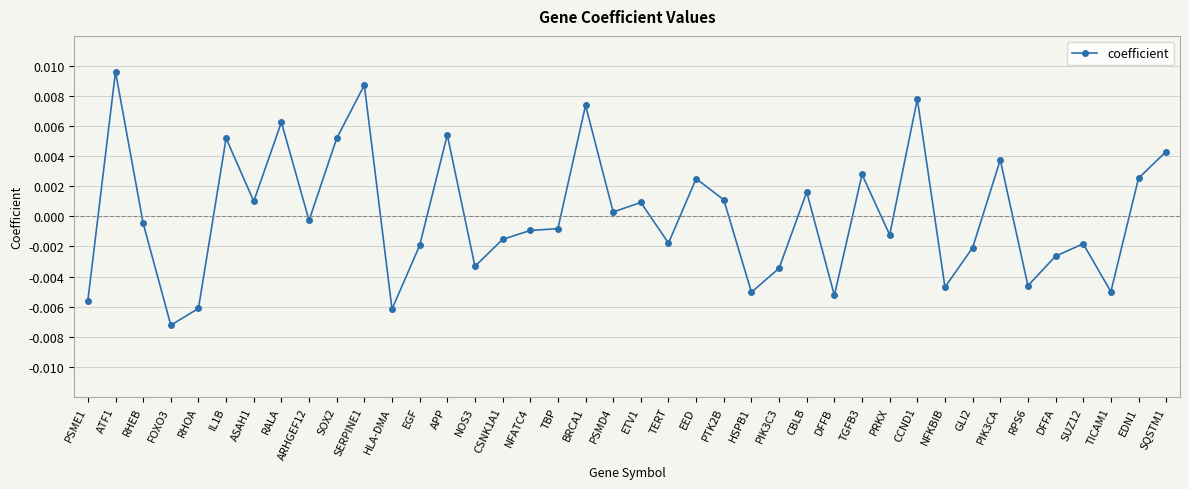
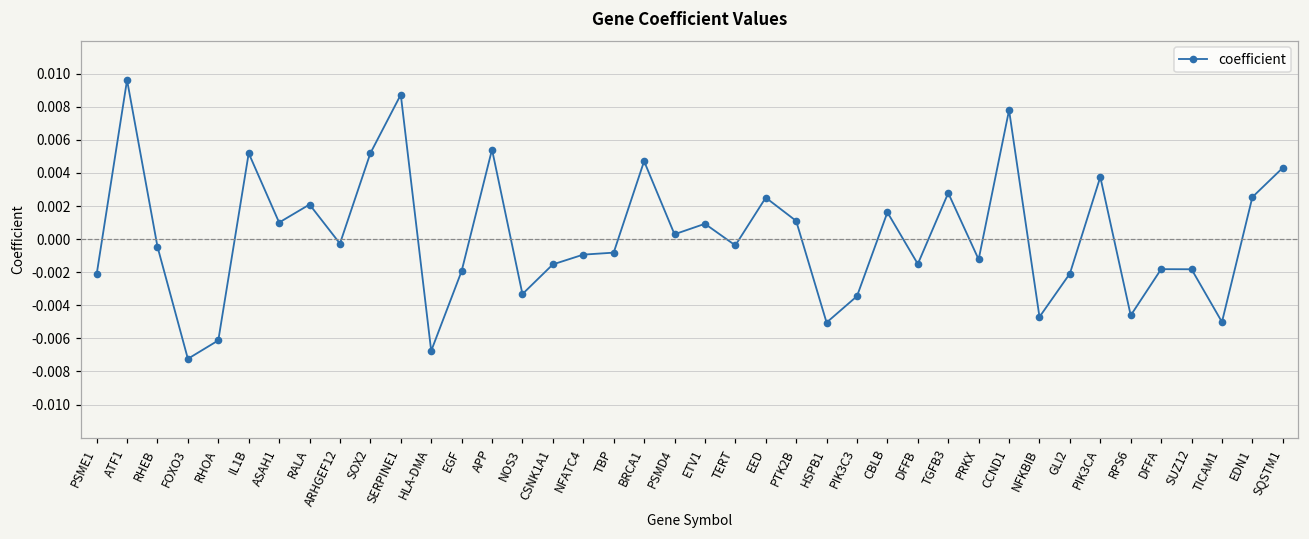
  {
-   "PSME1": -0.0056,
+   "PSME1": -0.0021,
    "ATF1": 0.0096,
    "RHEB": -0.0005,
    "FOXO3": -0.0072,
    "RHOA": -0.0061,
    "IL1B": 0.0052,
    "ASAH1": 0.0010,
-   "RALA": 0.0063,
+   "RALA": 0.0021,
    "ARHGEF12": -0.0003,
    "SOX2": 0.0052,
    "SERPINE1": 0.0087,
-   "HLA-DMA": -0.0062,
+   "HLA-DMA": -0.0068,
    "EGF": -0.0019,
    "APP": 0.0054,
    "NOS3": -0.0033,
    "CSNK1A1": -0.0015,
    "NFATC4": -0.0009,
    "TBP": -0.0008,
-   "BRCA1": 0.0074,
+   "BRCA1": 0.0047,
    "PSMD4": 0.0003,
    "ETV1": 0.0009,
-   "TERT": -0.0018,
+   "TERT": -0.0004,
    "EED": 0.0025,
    "PTK2B": 0.0011,
    "HSPB1": -0.0050,
    "PIK3C3": -0.0034,
    "CBLB": 0.0016,
-   "DFFB": -0.0053,
+   "DFFB": -0.0015,
    "TGFB3": 0.0028,
    "PRKX": -0.0012,
    "CCND1": 0.0078,
    "NFKBIB": -0.0047,
    "GLI2": -0.0021,
    "PIK3CA": 0.0038,
    "RPS6": -0.0046,
-   "DFFA": -0.0026,
+   "DFFA": -0.0018,
    "SUZ12": -0.0018,
    "TICAM1": -0.0050,
    "EDN1": 0.0025,
    "SQSTM1": 0.0043
  }
